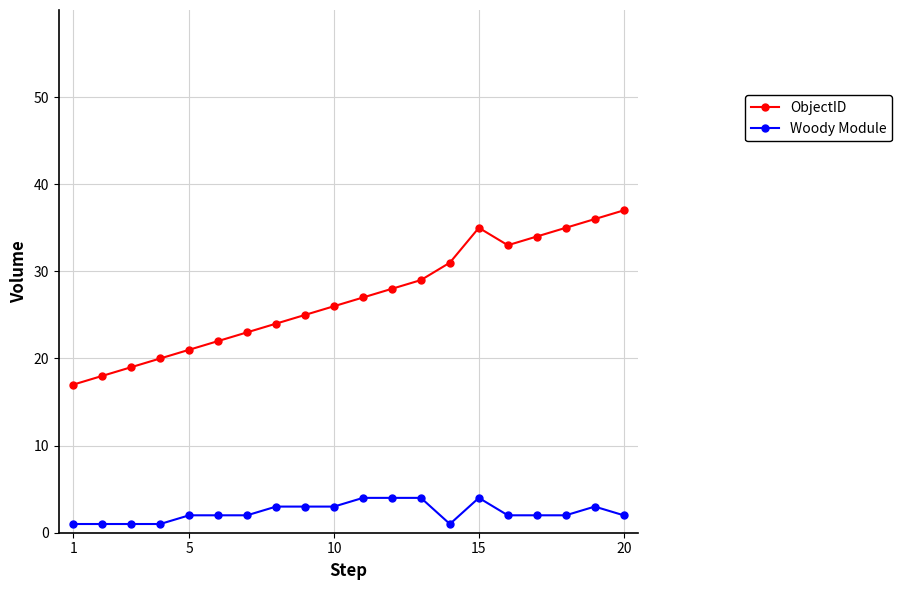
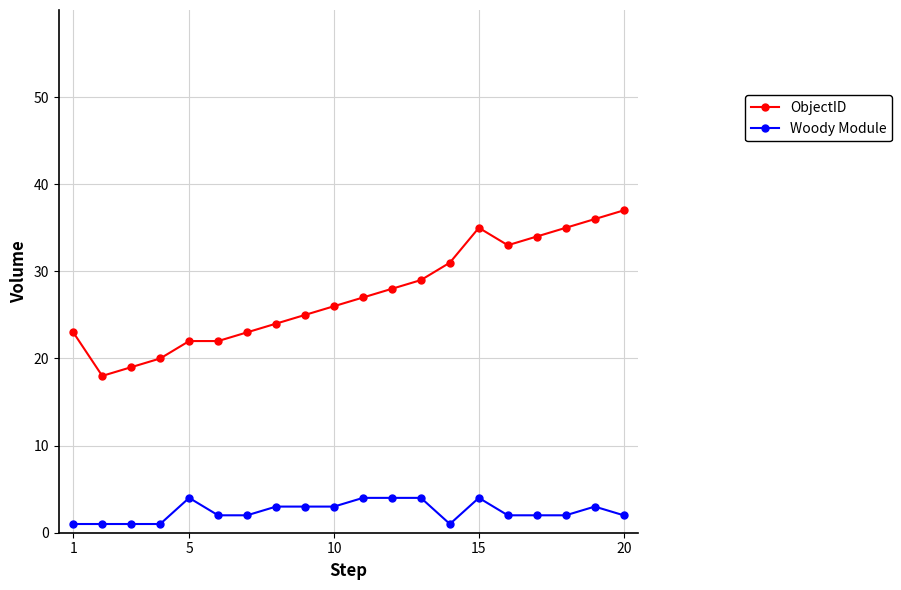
  {
    "ObjectID": {
-     "1": 17,
-     "5": 21,
+     "1": 23,
+     "5": 22,
      "10": 26,
      "15": 35,
      "20": 37
    },
    "Woody Module": {
      "1": 1,
-     "5": 2,
+     "5": 4,
      "10": 3,
      "15": 4,
      "20": 2
    }
  }
